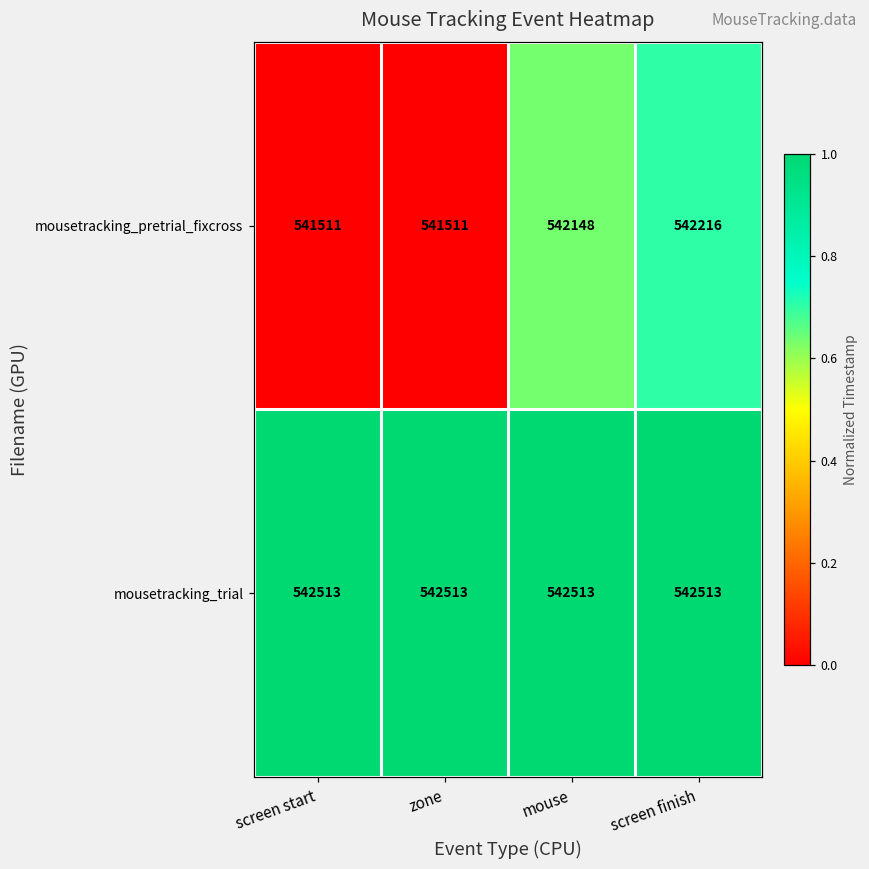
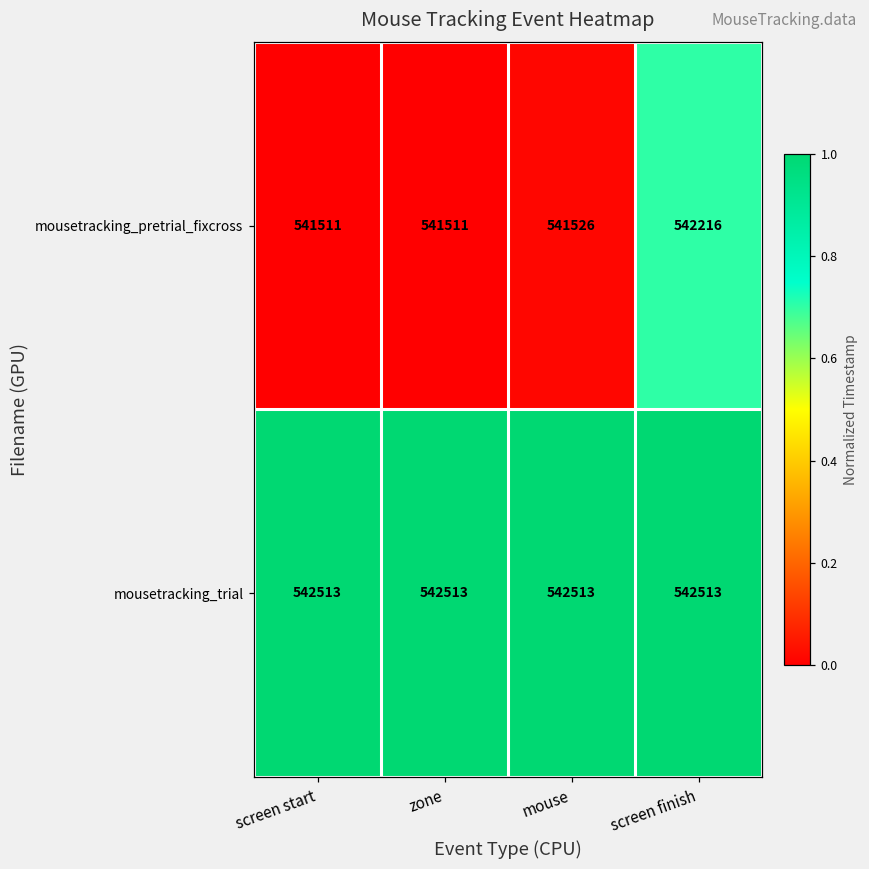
  {
    "mousetracking_pretrial_fixcross": {
      "screen start": 541511,
      "zone": 541511,
-     "mouse": 542148,
+     "mouse": 541526,
      "screen finish": 542216
    },
    "mousetracking_trial": {
      "screen start": 542513,
      "zone": 542513,
      "mouse": 542513,
      "screen finish": 542513
    }
  }
